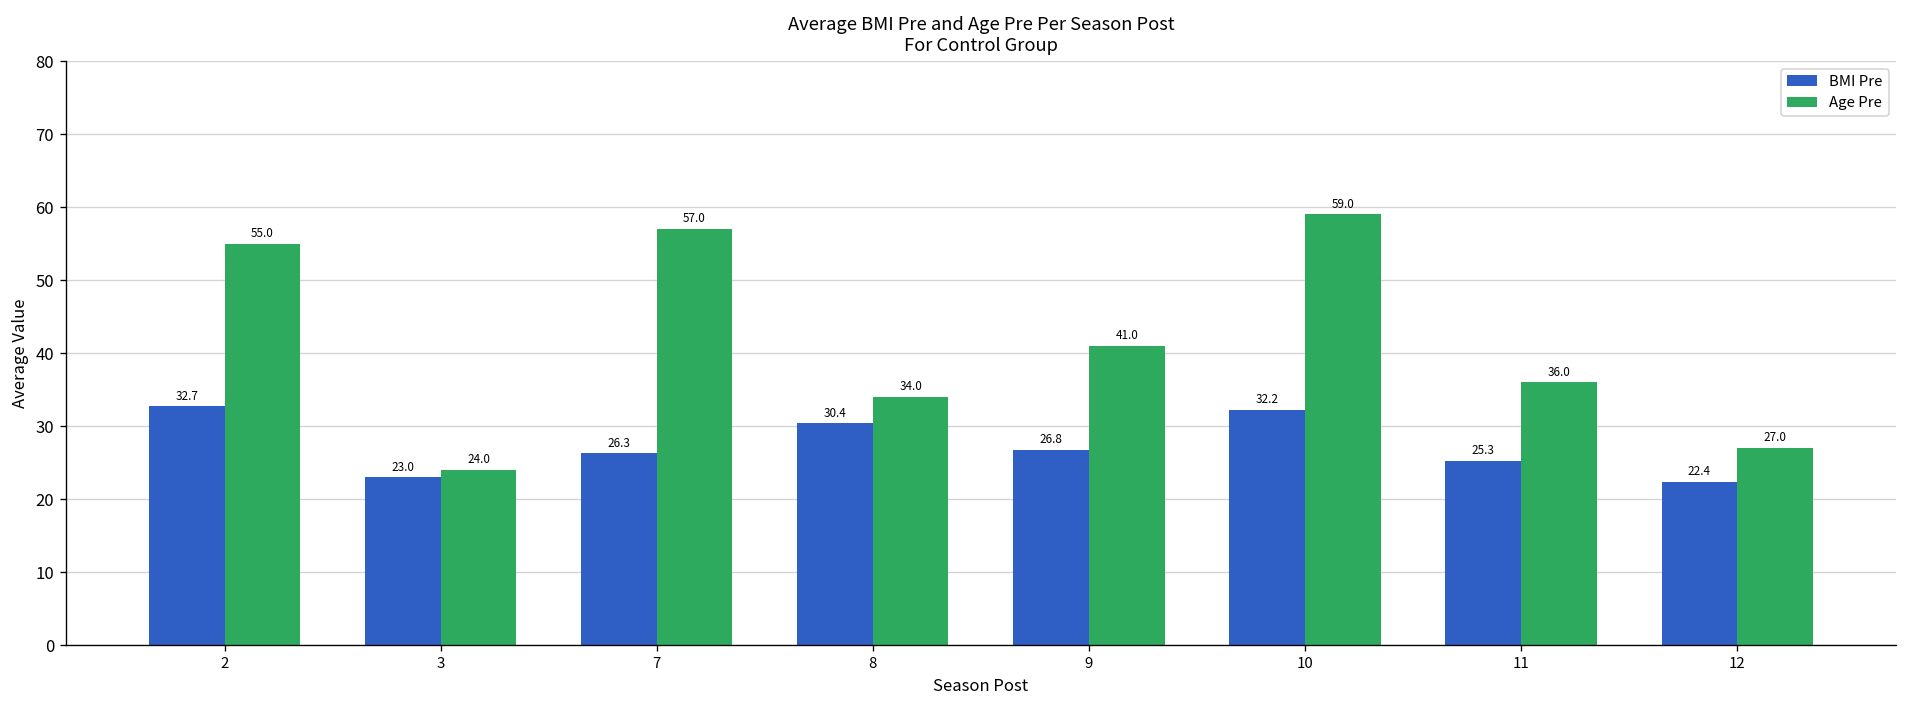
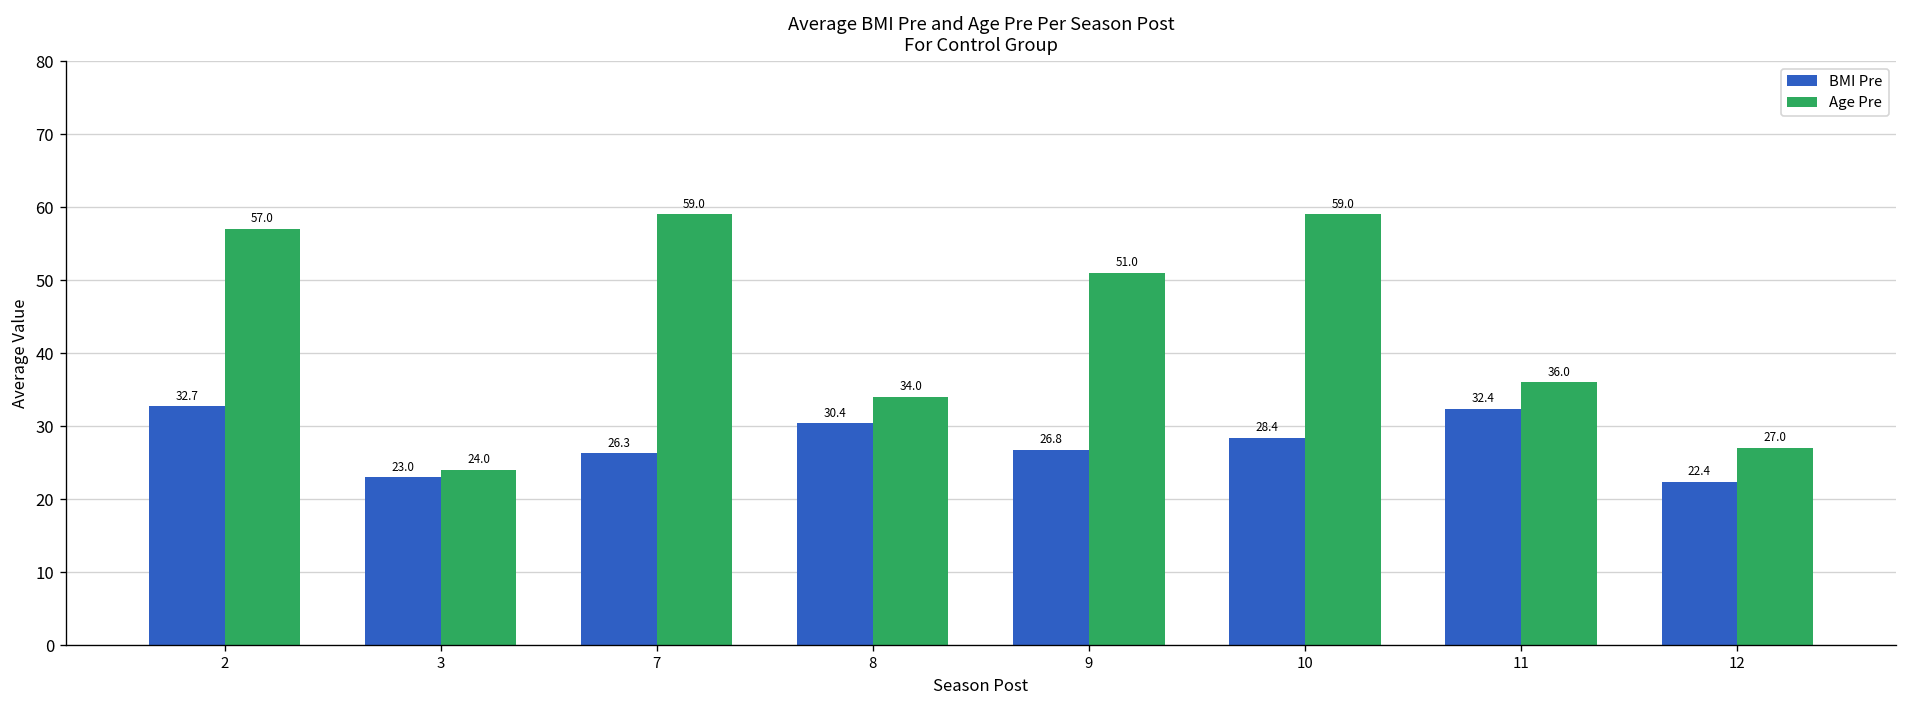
  {
    "BMI Pre": {
      "2": 32.7,
      "3": 23.0,
      "7": 26.3,
      "8": 30.4,
      "9": 26.8,
-     "10": 32.2,
-     "11": 25.3,
+     "10": 28.4,
+     "11": 32.4,
      "12": 22.4
    },
    "Age Pre": {
-     "2": 55.0,
+     "2": 57.0,
      "3": 24.0,
-     "7": 57.0,
+     "7": 59.0,
      "8": 34.0,
-     "9": 41.0,
+     "9": 51.0,
      "10": 59.0,
      "11": 36.0,
      "12": 27.0
    }
  }
